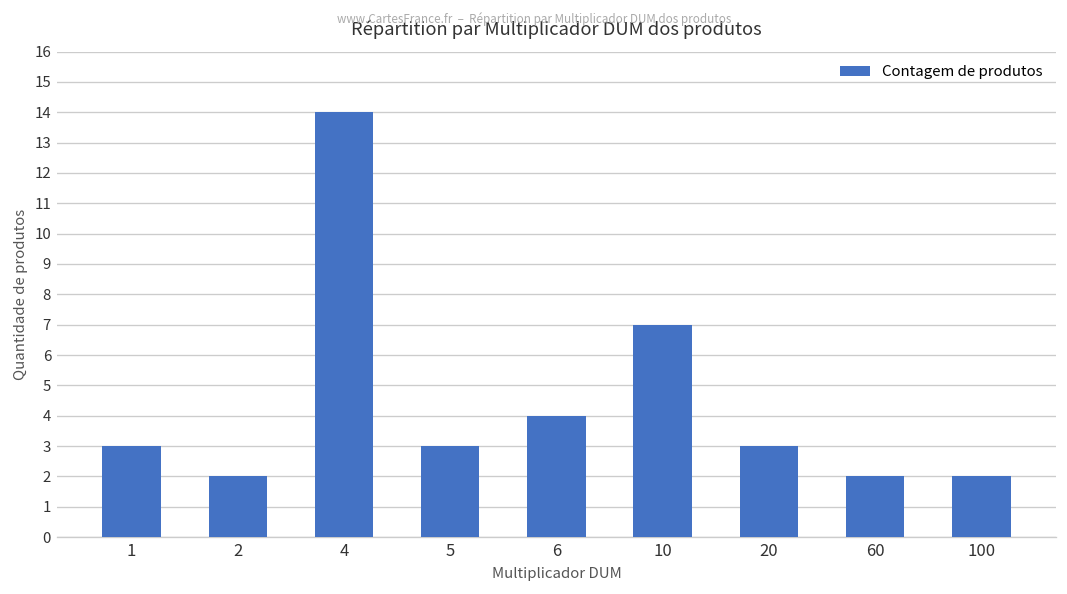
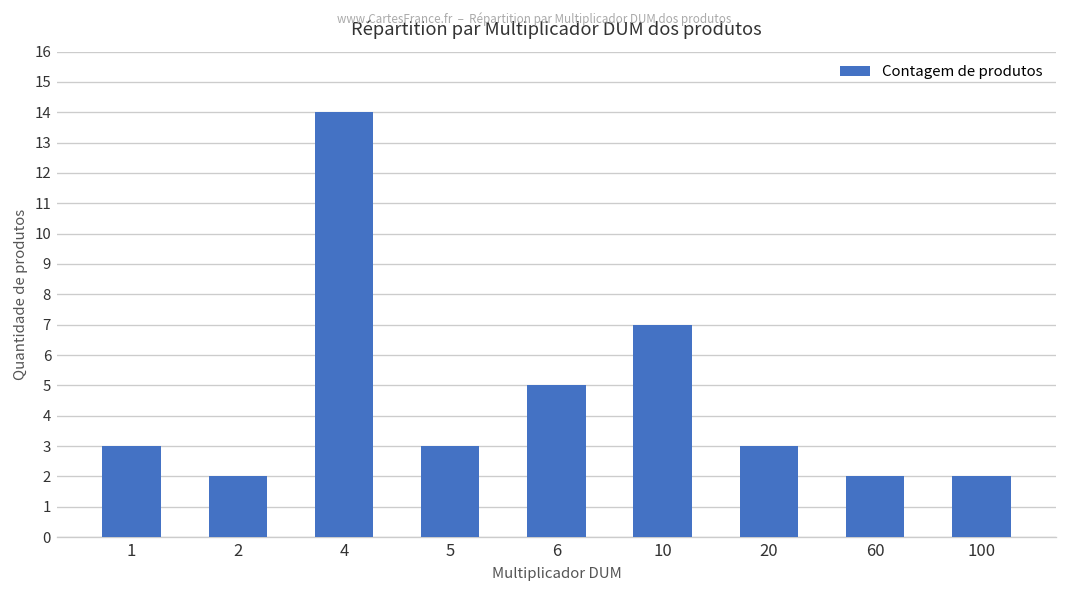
  {
    "1": 3,
    "2": 2,
    "4": 14,
    "5": 3,
-   "6": 4,
+   "6": 5,
    "10": 7,
    "20": 3,
    "60": 2,
    "100": 2
  }
